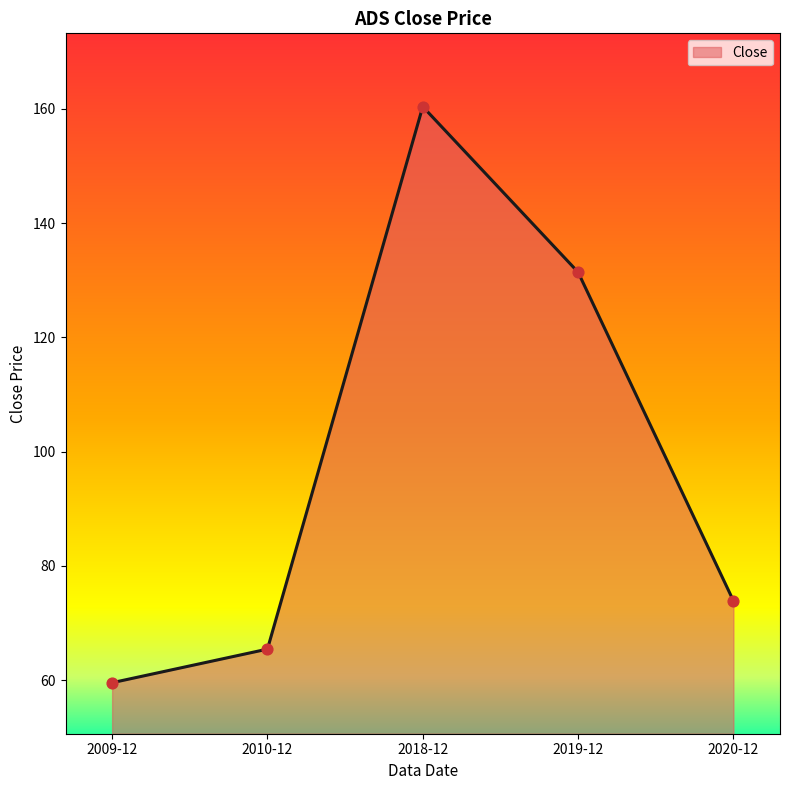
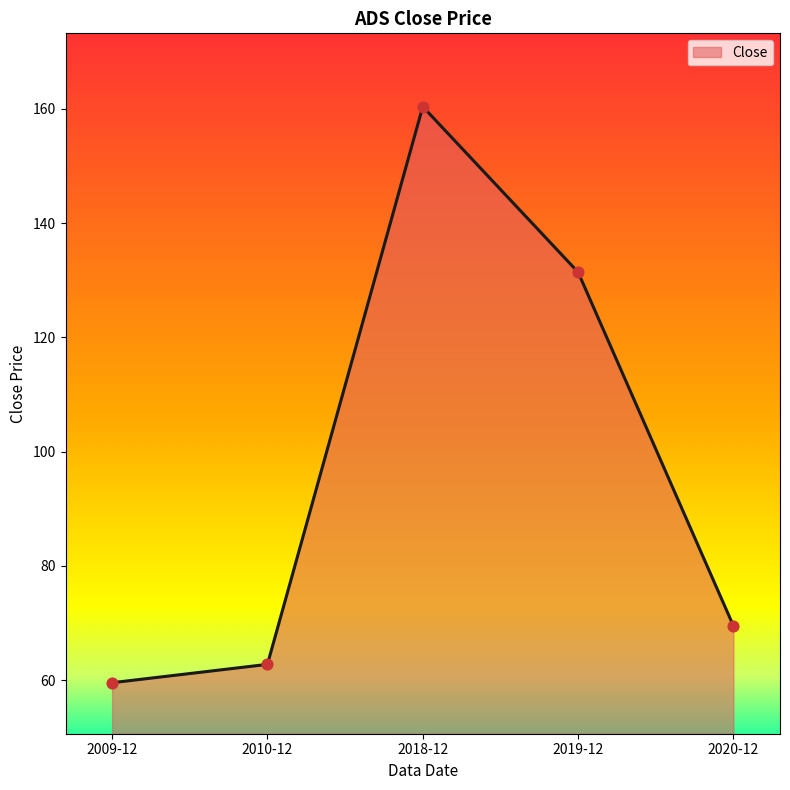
  {
    "2009-12": 60,
-   "2010-12": 65,
+   "2010-12": 63,
    "2018-12": 160,
    "2019-12": 131,
-   "2020-12": 74
+   "2020-12": 69
  }
